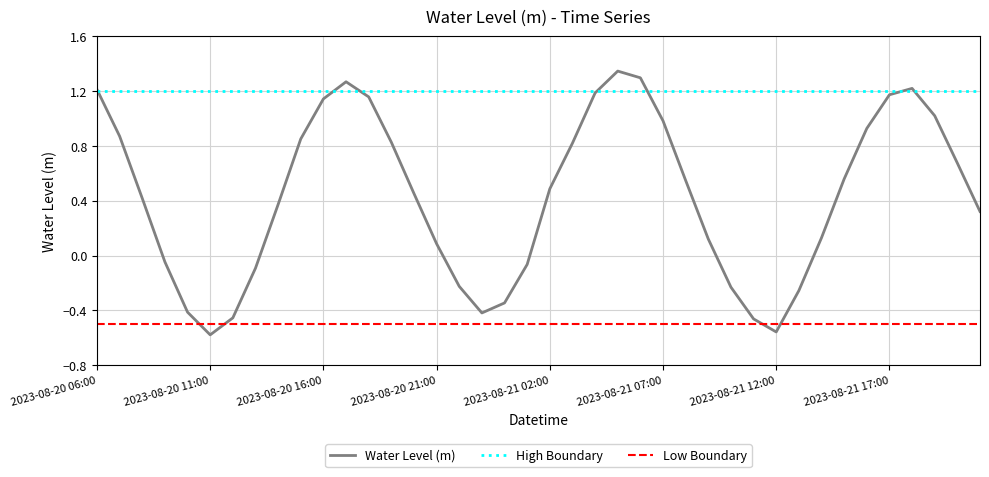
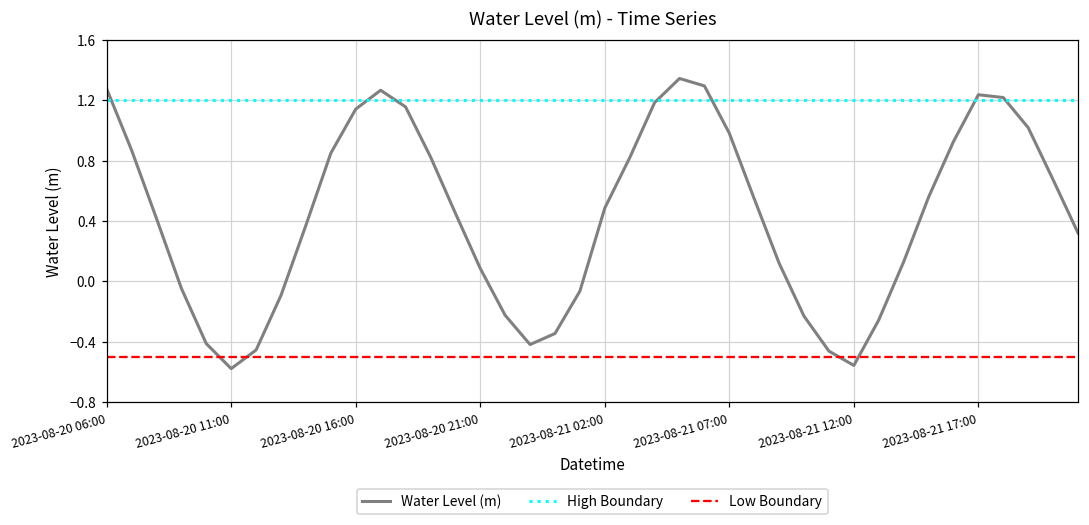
  {
-   "2023-08-20 06:00": 1.21,
+   "2023-08-20 06:00": 1.28,
    "2023-08-20 11:00": -0.58,
    "2023-08-20 16:00": 1.14,
    "2023-08-20 21:00": 0.09,
    "2023-08-21 02:00": 0.49,
    "2023-08-21 07:00": 0.98,
    "2023-08-21 12:00": -0.56,
-   "2023-08-21 17:00": 1.17
+   "2023-08-21 17:00": 1.24
  }
